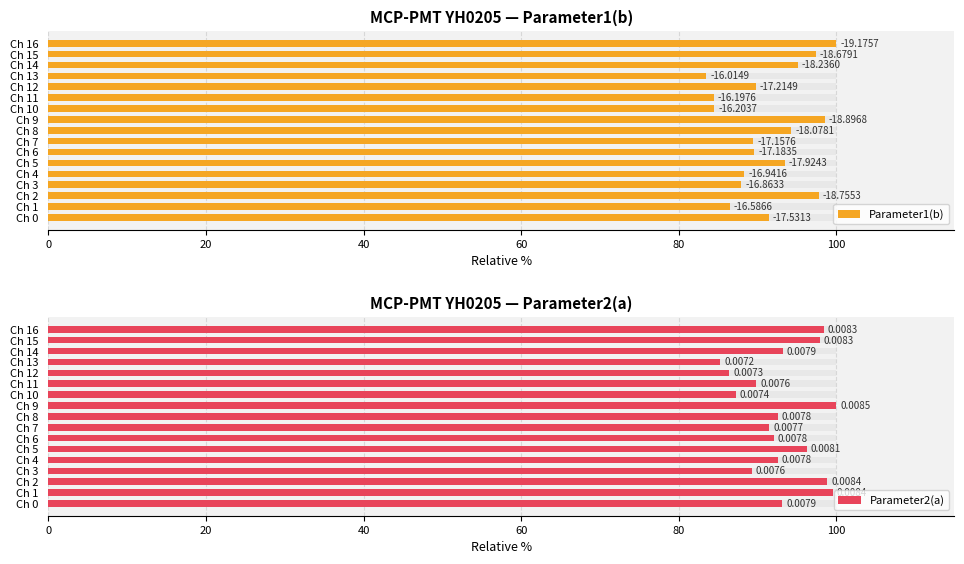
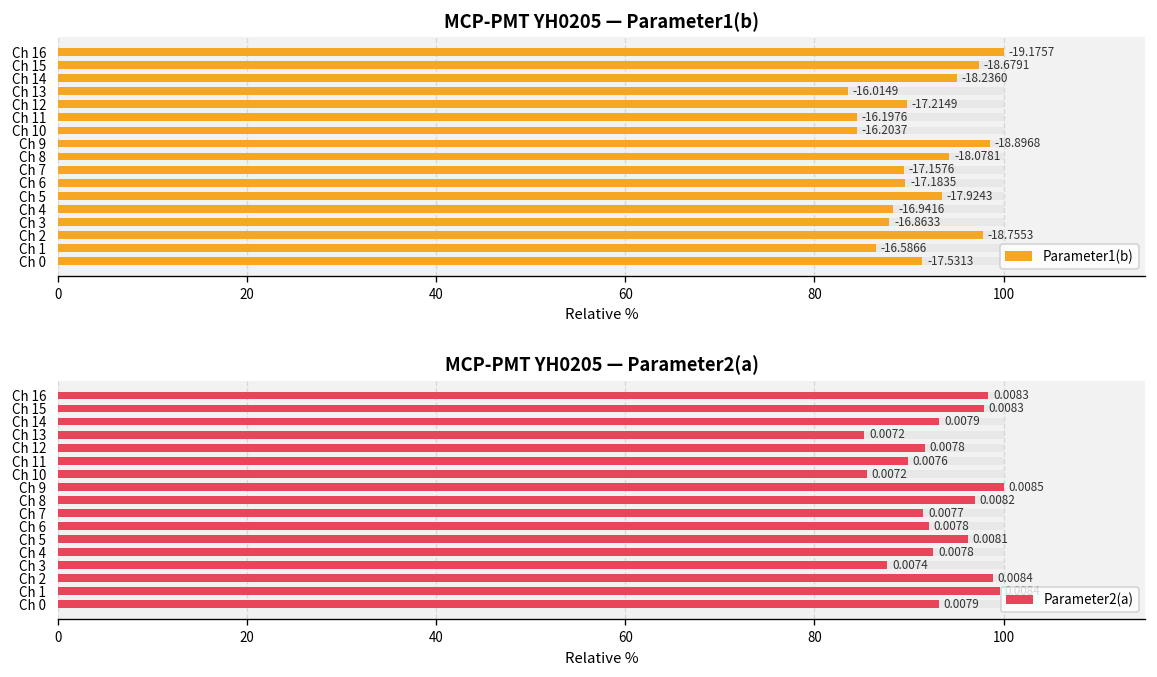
  {
    "MCP-PMT YH0205 — Parameter2(a)": {
      "Parameter2(a)": {
-       "Ch 12": 0.0073,
-       "Ch 10": 0.0074,
-       "Ch 8": 0.0078,
-       "Ch 3": 0.0076
+       "Ch 12": 0.0078,
+       "Ch 10": 0.0072,
+       "Ch 8": 0.0082,
+       "Ch 3": 0.0074
      }
    }
  }
